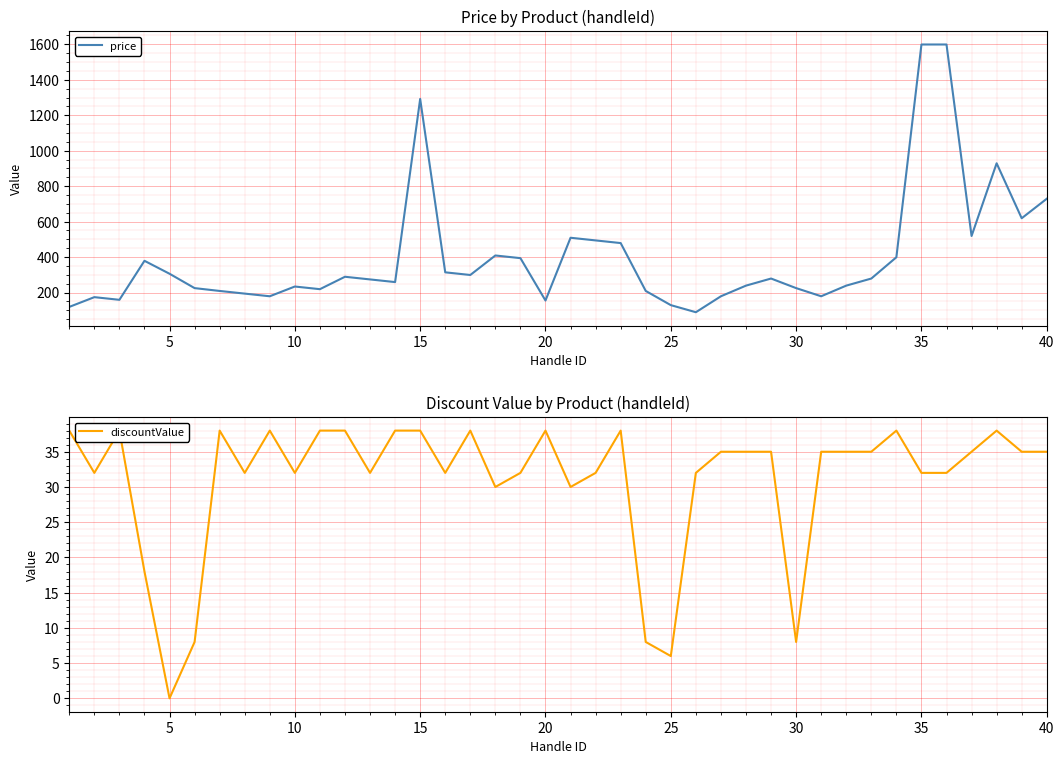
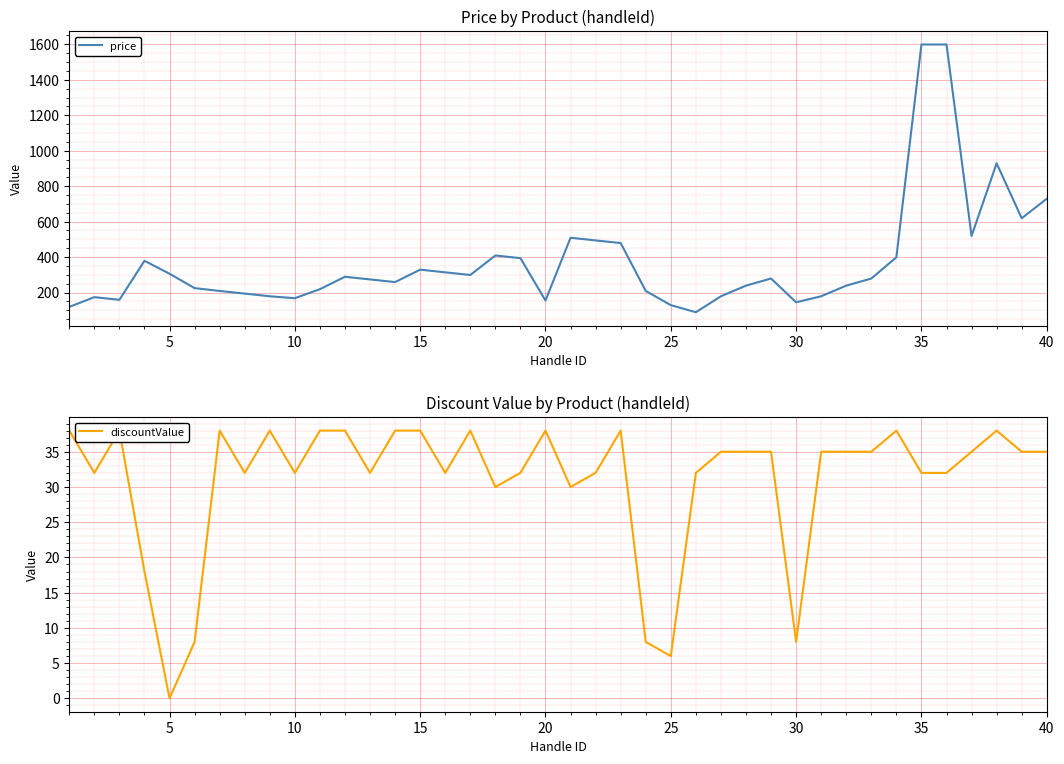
  {
    "Price by Product (handleId)": {
      "5": 310,
-     "10": 230,
-     "15": 1290,
+     "10": 170,
+     "15": 330,
      "20": 160,
      "25": 130,
-     "30": 230,
+     "30": 150,
      "35": 1600,
      "40": 730
    },
    "Discount Value by Product (handleId)": {
      "5": 0,
      "10": 32,
      "15": 38,
      "20": 38,
      "25": 6,
      "30": 8,
      "35": 32,
      "40": 35
    }
  }
